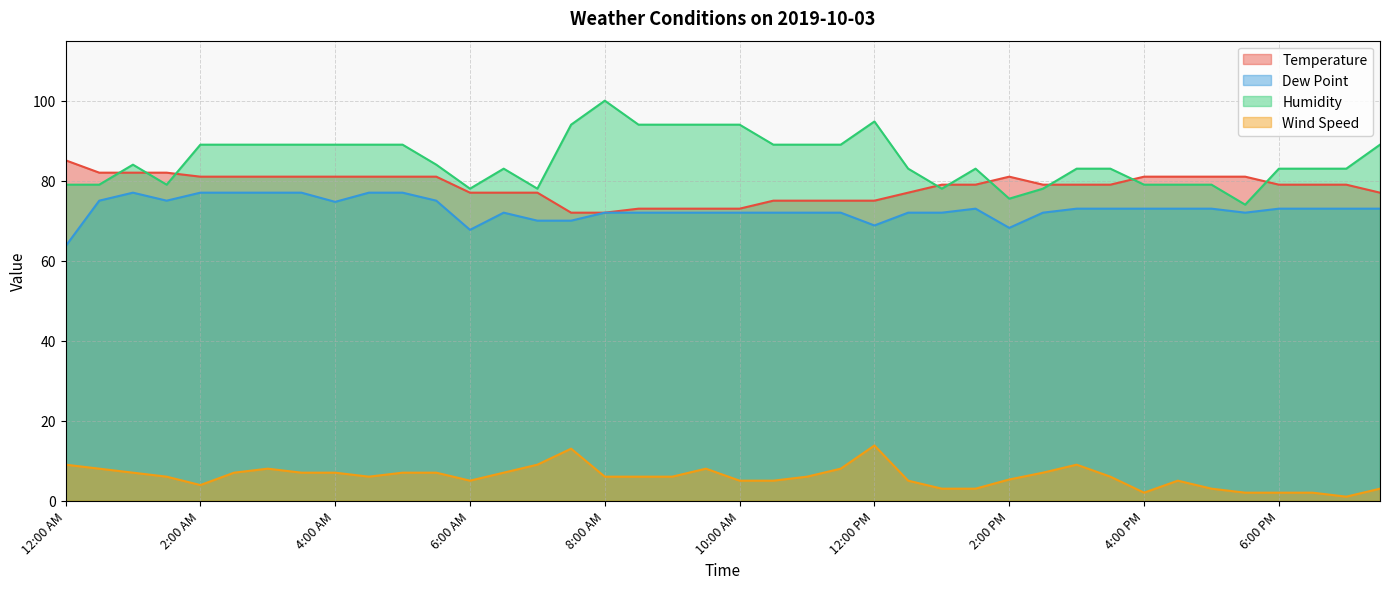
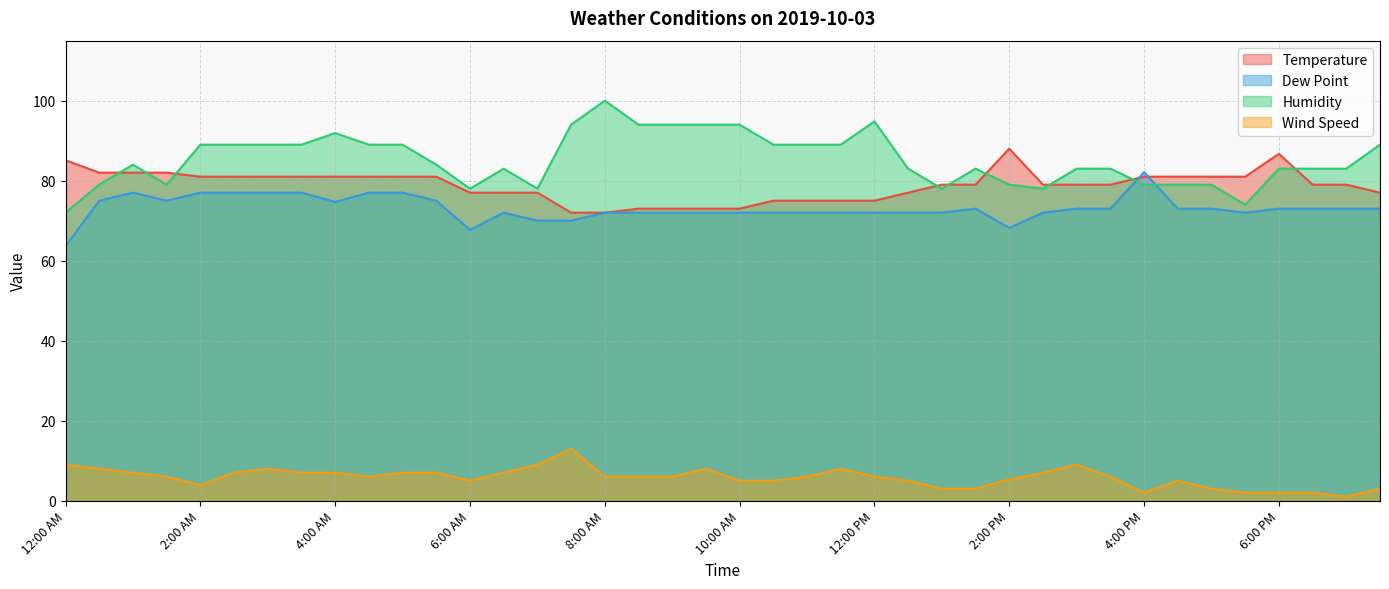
  {
    "Temperature": {
      "12:00 AM": 85,
      "2:00 AM": 81,
      "4:00 AM": 81,
      "6:00 AM": 77,
      "10:00 AM": 73,
      "12:00 PM": 75,
-     "2:00 PM": 81,
+     "2:00 PM": 88,
      "4:00 PM": 81,
-     "6:00 PM": 79
+     "6:00 PM": 87
    },
    "Dew Point": {
      "12:00 AM": 64,
      "2:00 AM": 77,
      "4:00 AM": 75,
      "6:00 AM": 68,
      "10:00 AM": 72,
-     "12:00 PM": 69,
+     "12:00 PM": 72,
      "2:00 PM": 68,
-     "4:00 PM": 73,
+     "4:00 PM": 82,
      "6:00 PM": 73
    },
    "Humidity": {
-     "12:00 AM": 79,
+     "12:00 AM": 72,
      "2:00 AM": 89,
-     "4:00 AM": 89,
+     "4:00 AM": 92,
      "6:00 AM": 78,
      "8:00 AM": 100,
      "10:00 AM": 94,
      "12:00 PM": 95,
-     "2:00 PM": 76,
+     "2:00 PM": 79,
      "4:00 PM": 79,
      "6:00 PM": 83
    },
    "Wind Speed": {
      "12:00 AM": 9,
      "2:00 AM": 4,
      "4:00 AM": 7,
      "6:00 AM": 5,
      "8:00 AM": 6,
      "10:00 AM": 5,
-     "12:00 PM": 14,
+     "12:00 PM": 6,
      "2:00 PM": 5,
      "4:00 PM": 2,
      "6:00 PM": 2
    }
  }
